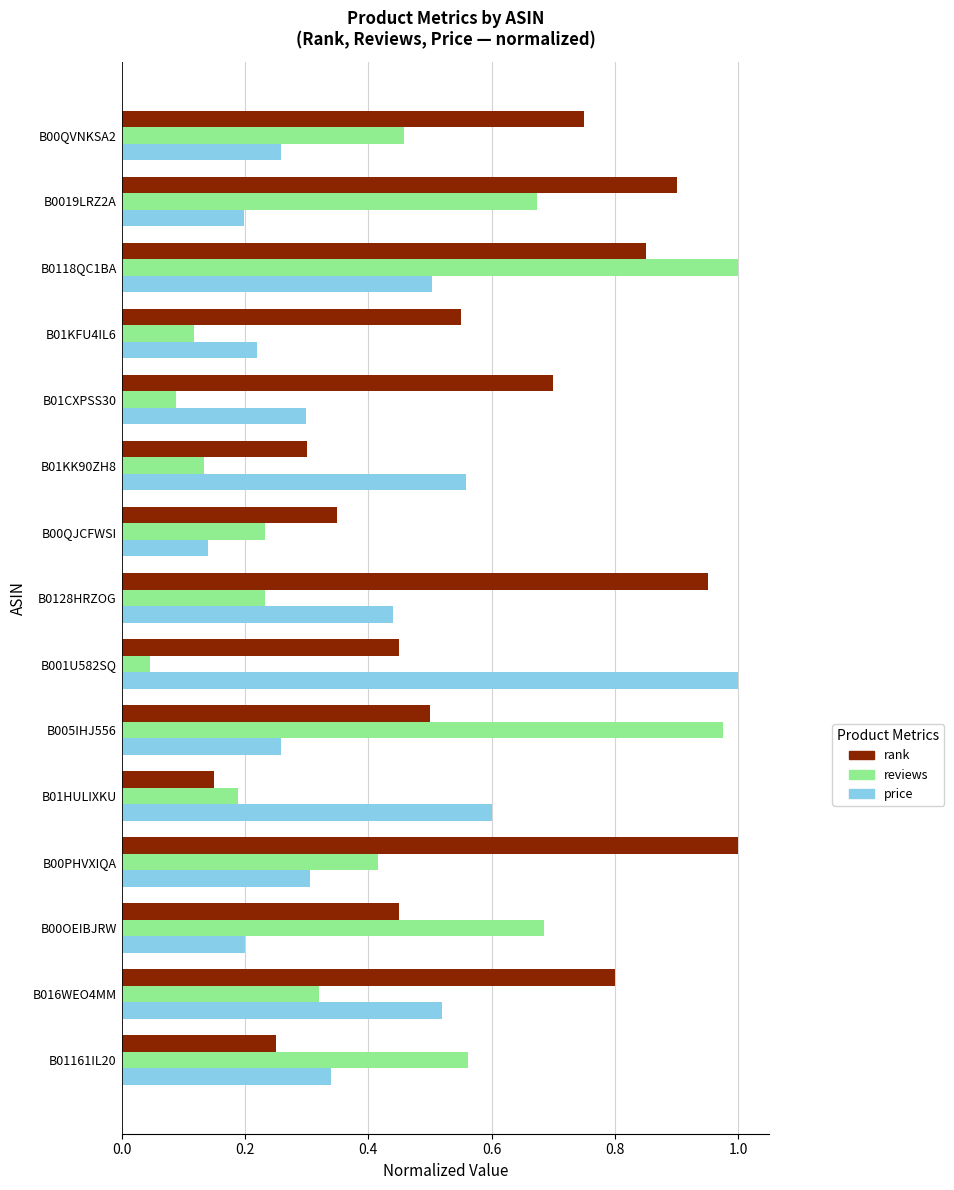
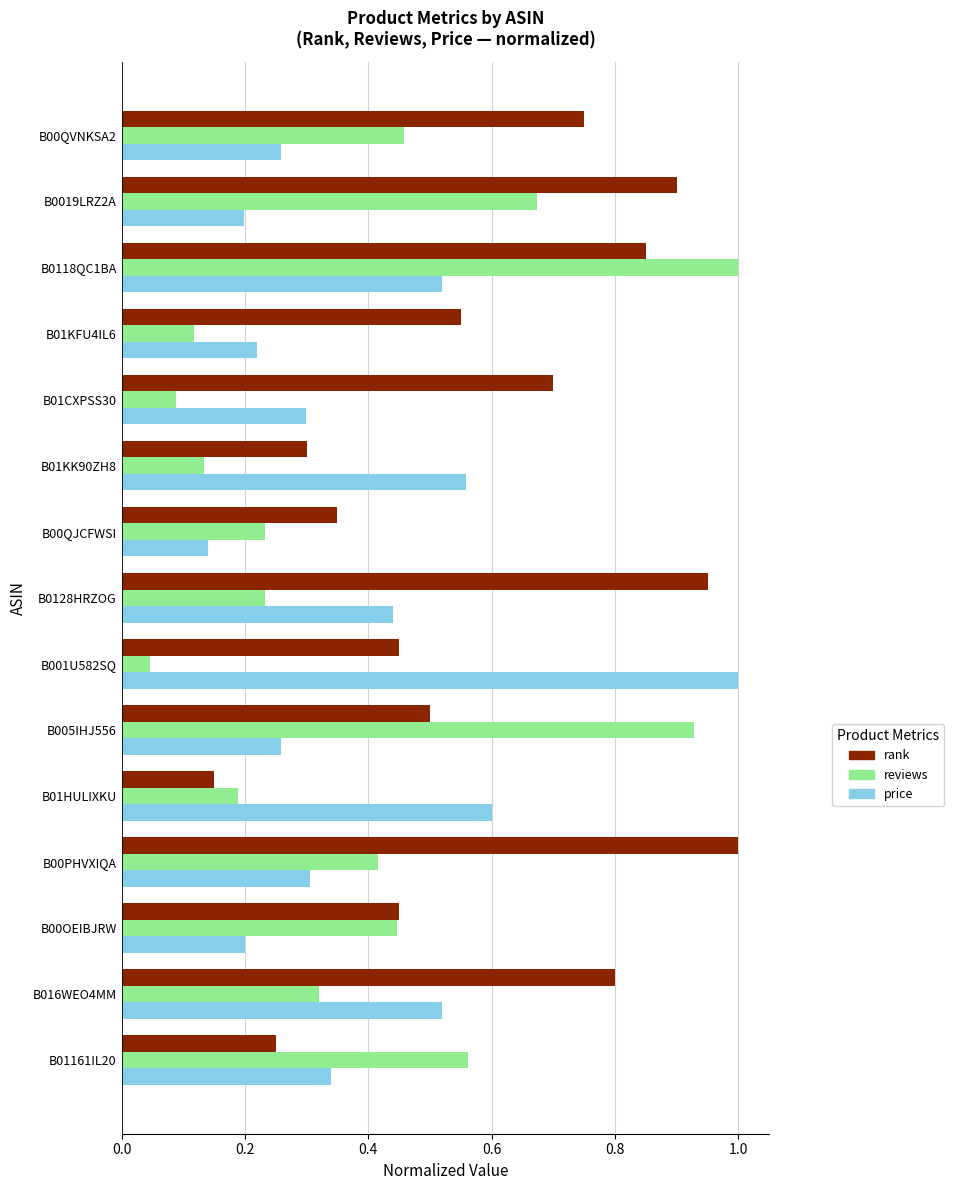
  {
    "rank": {
      "B00QVNKSA2": 0.75,
      "B0019LRZ2A": 0.90,
      "B0118QC1BA": 0.85,
      "B01KFU4IL6": 0.55,
      "B01CXPSS30": 0.70,
      "B01KK90ZH8": 0.30,
      "B00QJCFWSI": 0.35,
      "B0128HRZOG": 0.95,
      "B001U582SQ": 0.45,
      "B005IHJ556": 0.50,
      "B01HULIXKU": 0.15,
      "B00PHVXIQA": 1.00,
      "B00OEIBJRW": 0.45,
      "B016WEO4MM": 0.80,
      "B01161IL20": 0.25
    },
    "reviews": {
      "B00QVNKSA2": 0.46,
      "B0019LRZ2A": 0.67,
      "B0118QC1BA": 1.00,
      "B01KFU4IL6": 0.12,
      "B01CXPSS30": 0.09,
      "B01KK90ZH8": 0.13,
      "B00QJCFWSI": 0.23,
      "B0128HRZOG": 0.23,
      "B001U582SQ": 0.05,
-     "B005IHJ556": 0.98,
+     "B005IHJ556": 0.93,
      "B01HULIXKU": 0.19,
      "B00PHVXIQA": 0.42,
-     "B00OEIBJRW": 0.69,
+     "B00OEIBJRW": 0.45,
      "B016WEO4MM": 0.32,
      "B01161IL20": 0.56
    },
    "price": {
      "B00QVNKSA2": 0.26,
      "B0019LRZ2A": 0.20,
-     "B0118QC1BA": 0.50,
+     "B0118QC1BA": 0.52,
      "B01KFU4IL6": 0.22,
      "B01CXPSS30": 0.30,
      "B01KK90ZH8": 0.56,
      "B00QJCFWSI": 0.14,
      "B0128HRZOG": 0.44,
      "B001U582SQ": 1.00,
      "B005IHJ556": 0.26,
      "B01HULIXKU": 0.60,
      "B00PHVXIQA": 0.31,
      "B00OEIBJRW": 0.20,
      "B016WEO4MM": 0.52,
      "B01161IL20": 0.34
    }
  }
